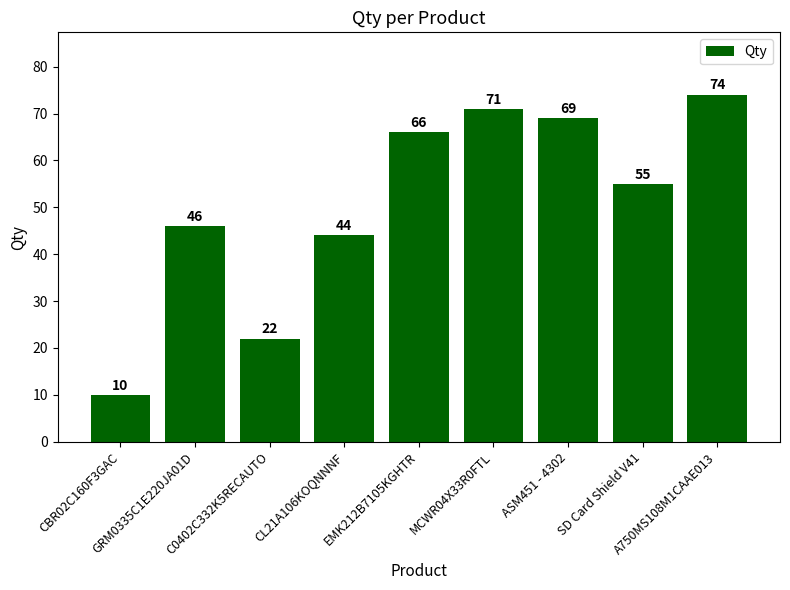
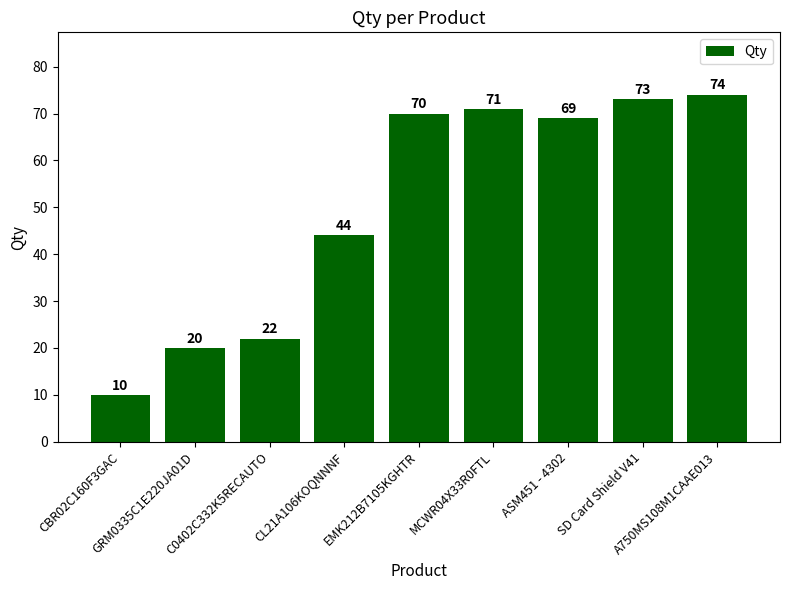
  {
    "CBR02C160F3GAC": 10,
-   "GRM0335C1E220JA01D": 46,
+   "GRM0335C1E220JA01D": 20,
    "C0402C332K5RECAUTO": 22,
    "CL21A106KOQNNNF": 44,
-   "EMK212B7105KGHTR": 66,
+   "EMK212B7105KGHTR": 70,
    "MCWR04X33R0FTL": 71,
    "ASM451 - 4302": 69,
-   "SD Card Shield V41": 55,
+   "SD Card Shield V41": 73,
    "A750MS108M1CAAE013": 74
  }
